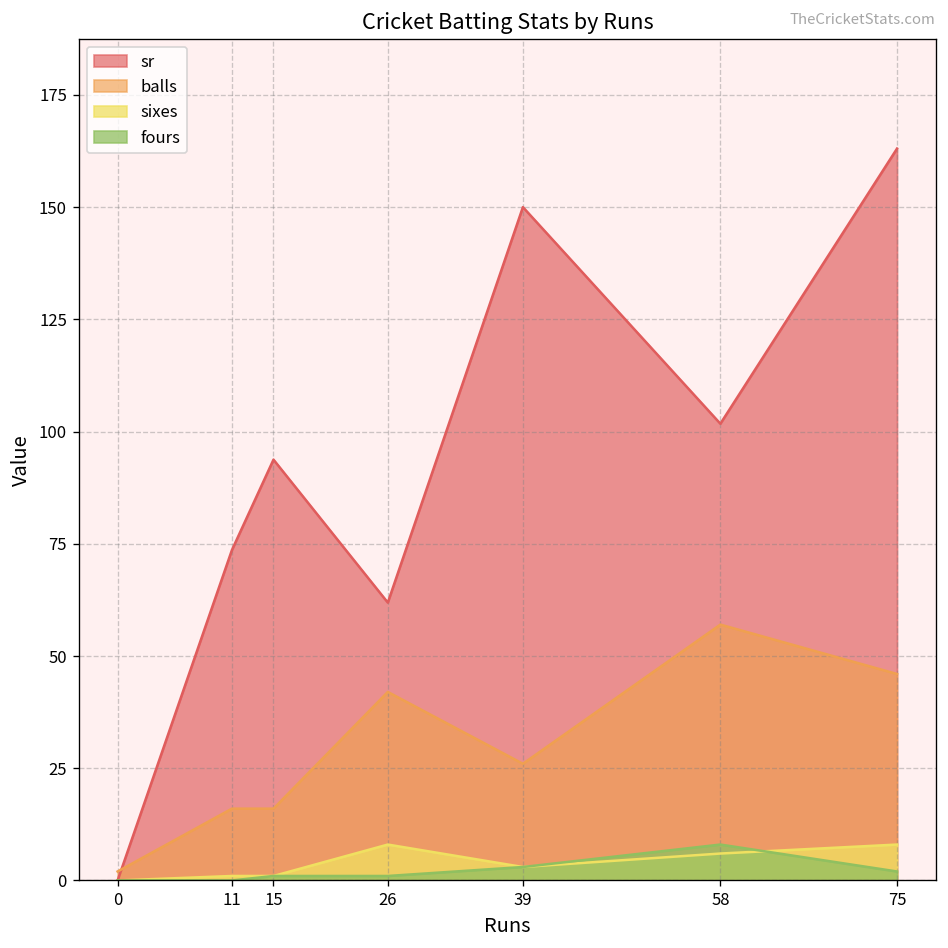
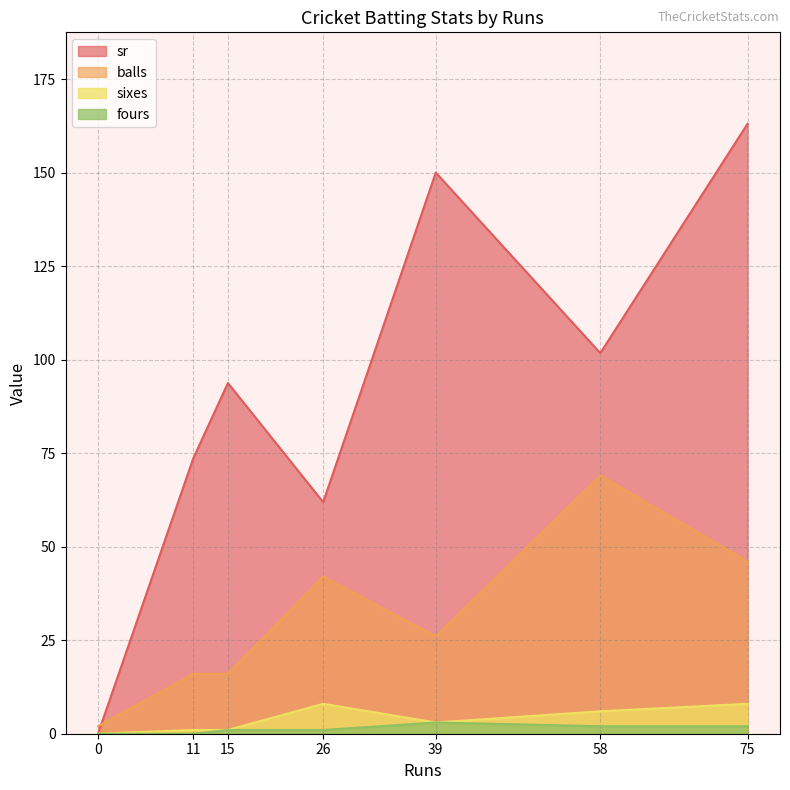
  {
    "sr": {
      "11": 74,
      "15": 94,
      "26": 62,
      "39": 150,
      "58": 102,
      "75": 163
    },
    "balls": {
      "0": 2,
      "11": 16,
      "15": 16,
      "26": 42,
      "39": 26,
-     "58": 57,
+     "58": 69,
      "75": 46
    },
    "sixes": {
      "11": 1,
      "26": 8,
      "58": 6,
      "75": 8
    },
    "fours": {
      "11": 0,
      "26": 1,
-     "58": 8,
+     "58": 2,
      "75": 2
    }
  }
